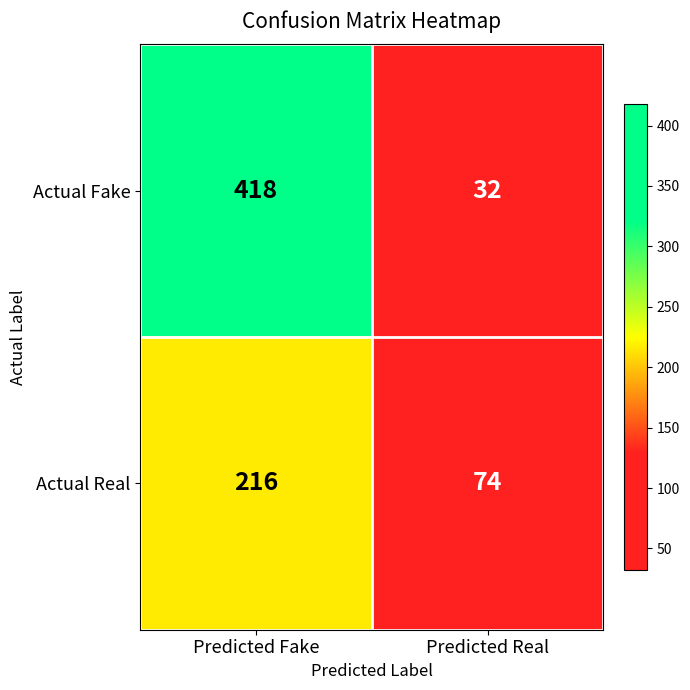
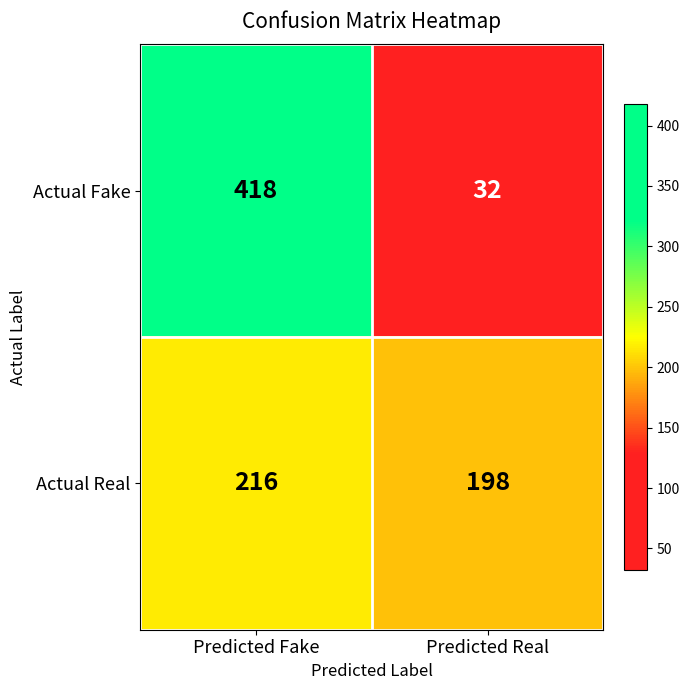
  {
    "Actual Fake": {
      "Predicted Fake": 418,
      "Predicted Real": 32
    },
    "Actual Real": {
      "Predicted Fake": 216,
-     "Predicted Real": 74
+     "Predicted Real": 198
    }
  }
